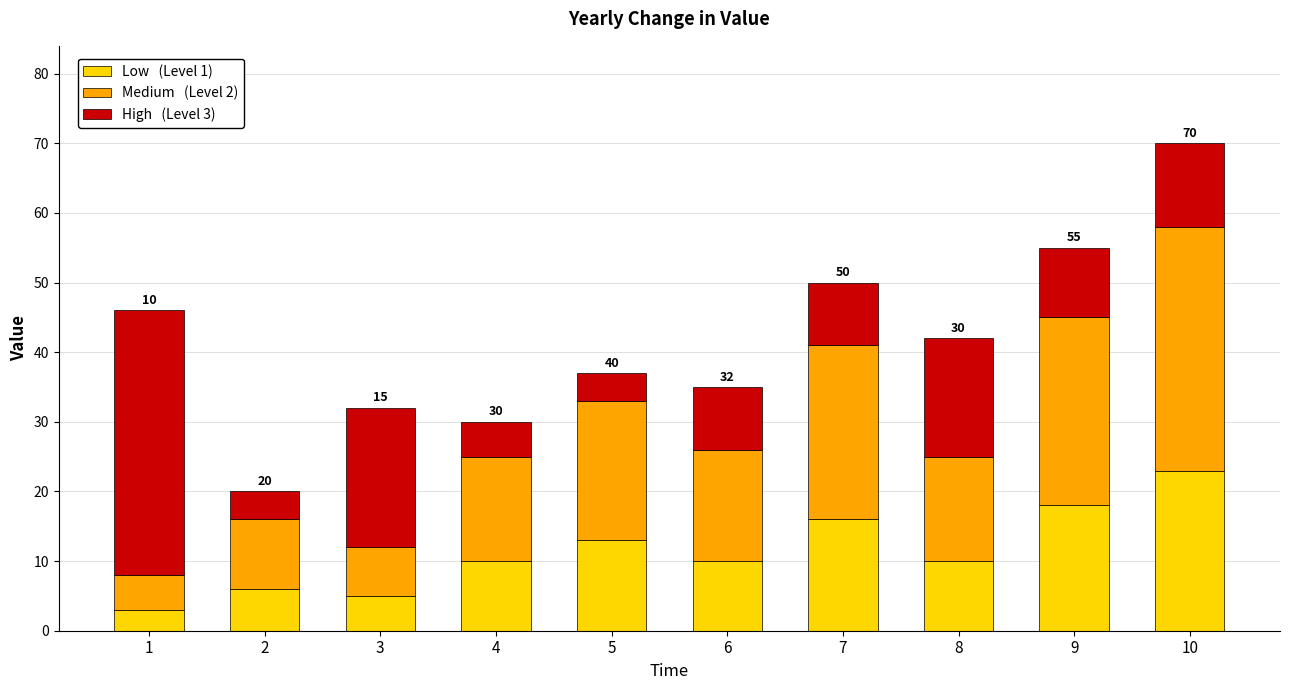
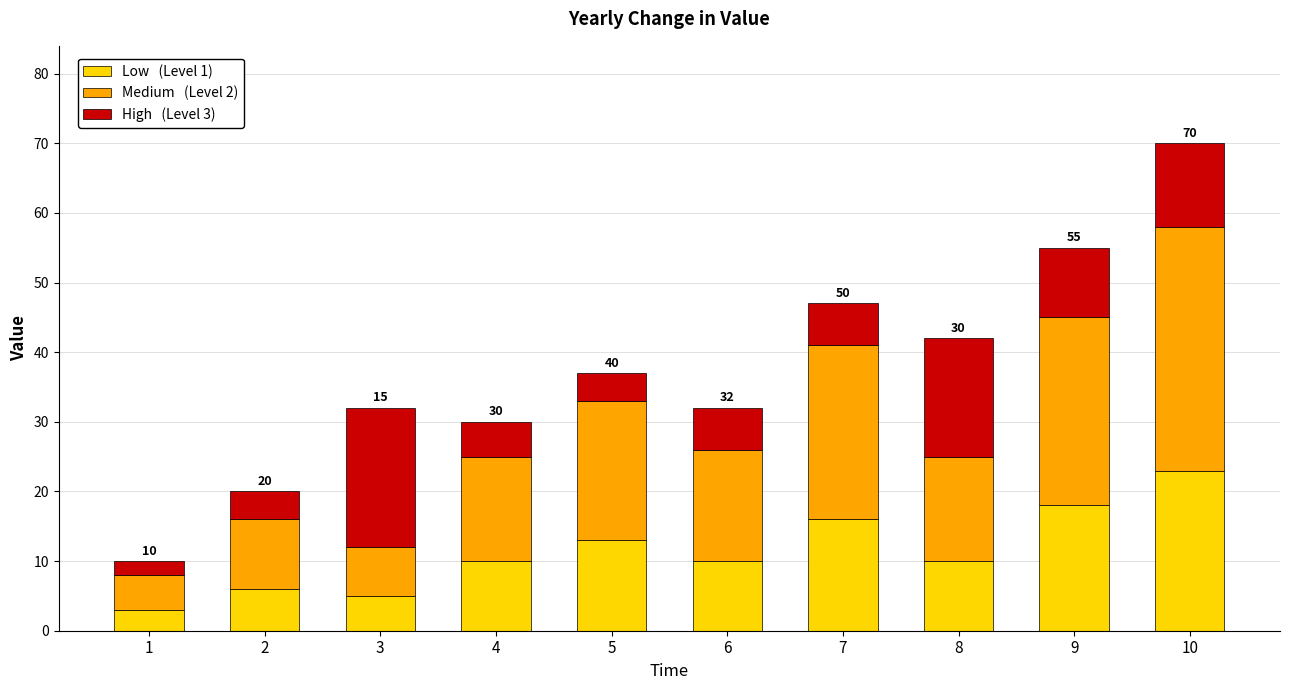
  {
    "High (Level 3)": {
-     "1": 38,
-     "6": 9,
-     "7": 9
+     "1": 2,
+     "6": 6,
+     "7": 6
    }
  }
